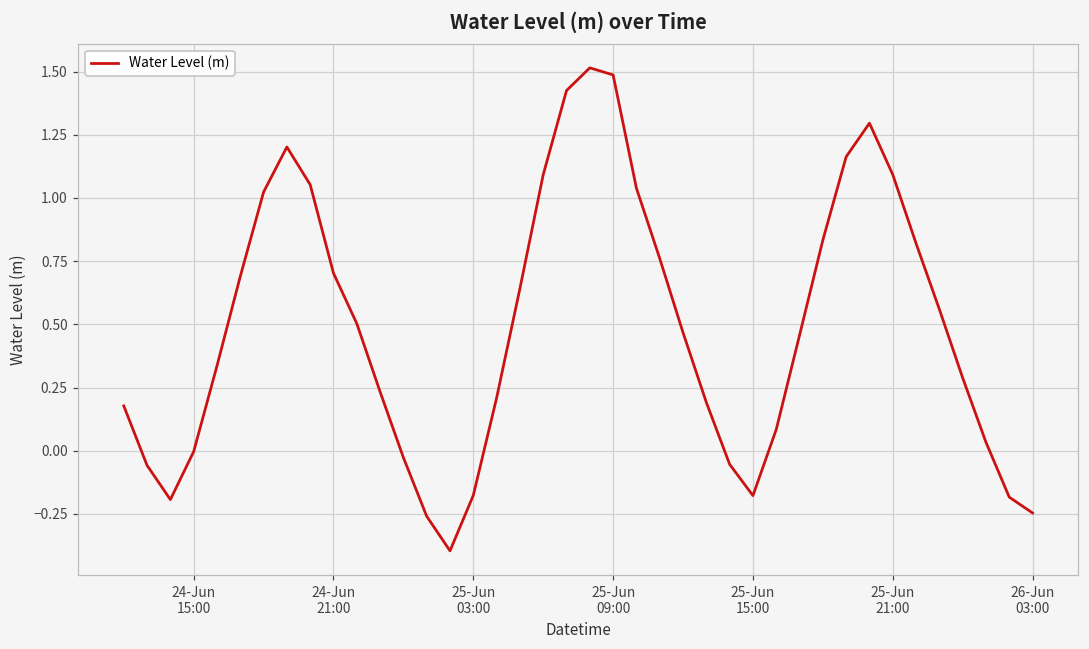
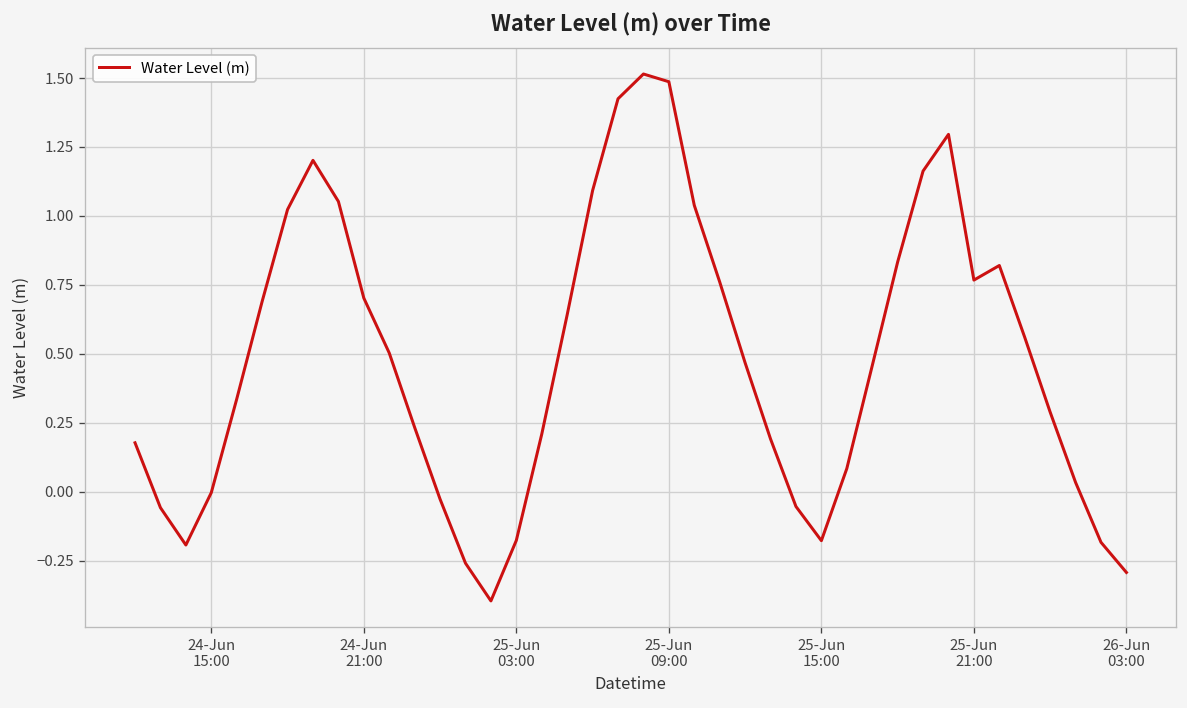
  {
    "24-Jun 15:00": 0.00,
    "24-Jun 21:00": 0.70,
    "25-Jun 03:00": -0.18,
    "25-Jun 09:00": 1.49,
    "25-Jun 15:00": -0.18,
-   "25-Jun 21:00": 1.09,
-   "26-Jun 03:00": -0.25
+   "25-Jun 21:00": 0.77,
+   "26-Jun 03:00": -0.29
  }
